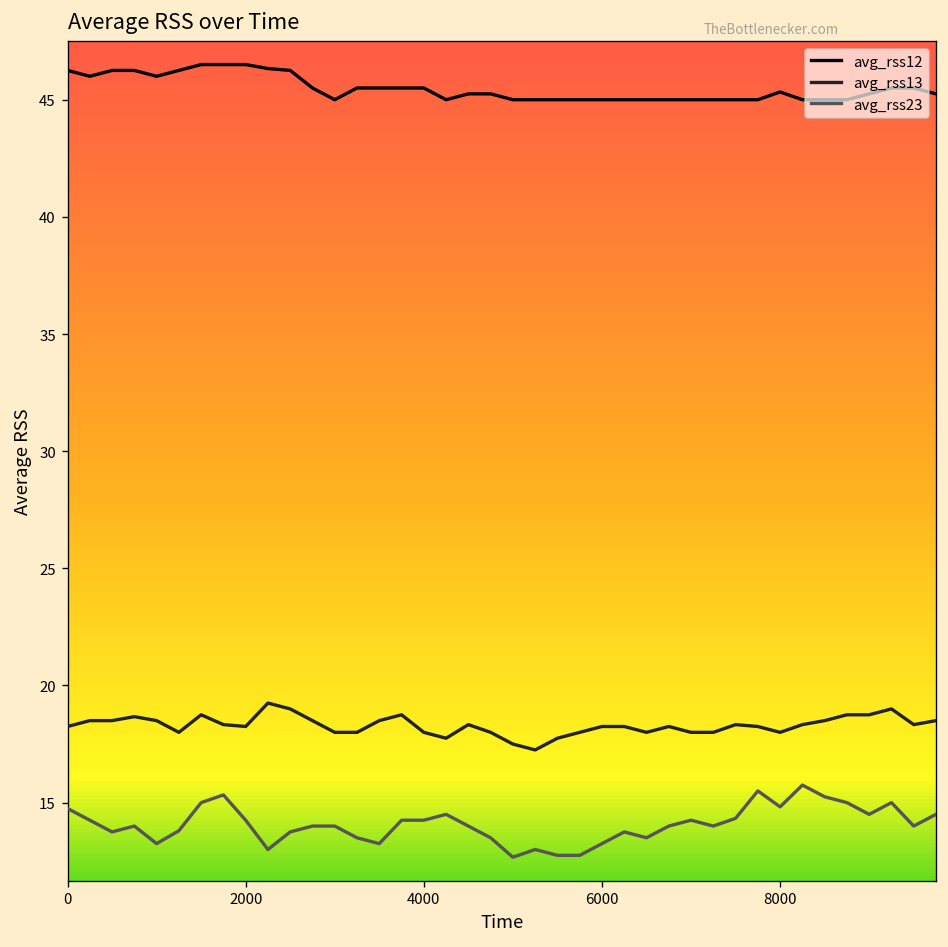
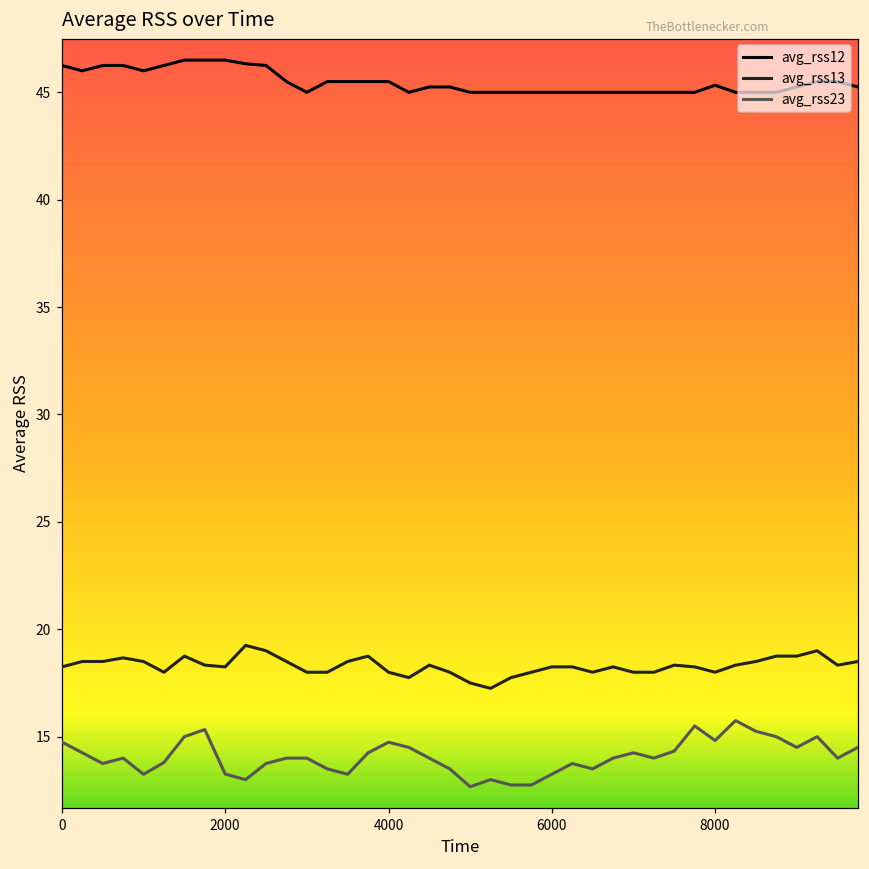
  {
    "avg_rss23": {
      "0": 14.8,
-     "2000": 14.3,
-     "4000": 14.3,
+     "2000": 13.3,
+     "4000": 14.7,
      "6000": 13.3,
      "8000": 14.8
    }
  }
